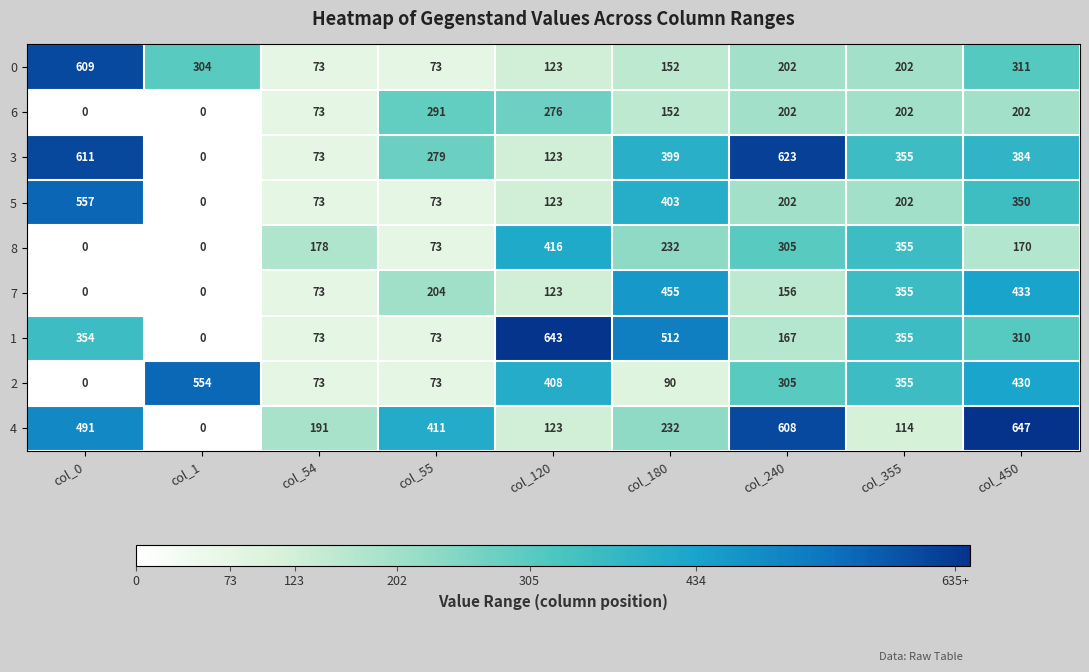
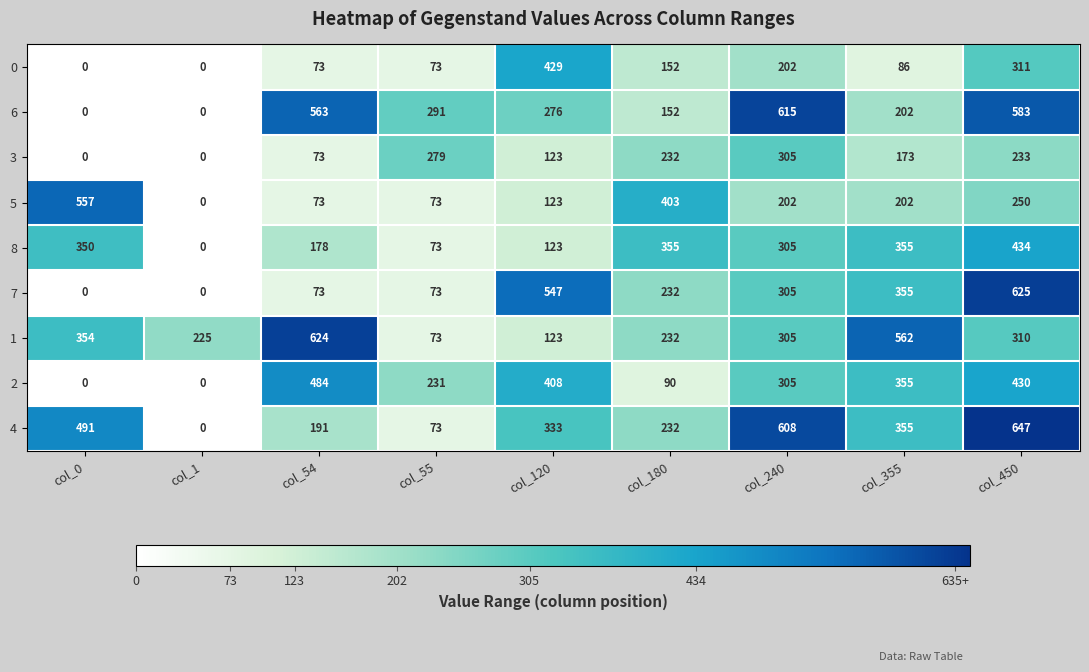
  {
    "0": {
-     "col_0": 609,
-     "col_1": 304,
+     "col_0": 0,
+     "col_1": 0,
      "col_54": 73,
      "col_55": 73,
-     "col_120": 123,
+     "col_120": 429,
      "col_180": 152,
      "col_240": 202,
-     "col_355": 202,
+     "col_355": 86,
      "col_450": 311
    },
    "6": {
      "col_0": 0,
      "col_1": 0,
-     "col_54": 73,
+     "col_54": 563,
      "col_55": 291,
      "col_120": 276,
      "col_180": 152,
-     "col_240": 202,
+     "col_240": 615,
      "col_355": 202,
-     "col_450": 202
+     "col_450": 583
    },
    "3": {
-     "col_0": 611,
+     "col_0": 0,
      "col_1": 0,
      "col_54": 73,
      "col_55": 279,
      "col_120": 123,
-     "col_180": 399,
-     "col_240": 623,
-     "col_355": 355,
-     "col_450": 384
+     "col_180": 232,
+     "col_240": 305,
+     "col_355": 173,
+     "col_450": 233
    },
    "5": {
      "col_0": 557,
      "col_1": 0,
      "col_54": 73,
      "col_55": 73,
      "col_120": 123,
      "col_180": 403,
      "col_240": 202,
      "col_355": 202,
-     "col_450": 350
+     "col_450": 250
    },
    "8": {
-     "col_0": 0,
+     "col_0": 350,
      "col_1": 0,
      "col_54": 178,
      "col_55": 73,
-     "col_120": 416,
-     "col_180": 232,
+     "col_120": 123,
+     "col_180": 355,
      "col_240": 305,
      "col_355": 355,
-     "col_450": 170
+     "col_450": 434
    },
    "7": {
      "col_0": 0,
      "col_1": 0,
      "col_54": 73,
-     "col_55": 204,
-     "col_120": 123,
-     "col_180": 455,
-     "col_240": 156,
+     "col_55": 73,
+     "col_120": 547,
+     "col_180": 232,
+     "col_240": 305,
      "col_355": 355,
-     "col_450": 433
+     "col_450": 625
    },
    "1": {
      "col_0": 354,
-     "col_1": 0,
-     "col_54": 73,
+     "col_1": 225,
+     "col_54": 624,
      "col_55": 73,
-     "col_120": 643,
-     "col_180": 512,
-     "col_240": 167,
-     "col_355": 355,
+     "col_120": 123,
+     "col_180": 232,
+     "col_240": 305,
+     "col_355": 562,
      "col_450": 310
    },
    "2": {
      "col_0": 0,
-     "col_1": 554,
-     "col_54": 73,
-     "col_55": 73,
+     "col_1": 0,
+     "col_54": 484,
+     "col_55": 231,
      "col_120": 408,
      "col_180": 90,
      "col_240": 305,
      "col_355": 355,
      "col_450": 430
    },
    "4": {
      "col_0": 491,
      "col_1": 0,
      "col_54": 191,
-     "col_55": 411,
-     "col_120": 123,
+     "col_55": 73,
+     "col_120": 333,
      "col_180": 232,
      "col_240": 608,
-     "col_355": 114,
+     "col_355": 355,
      "col_450": 647
    }
  }
